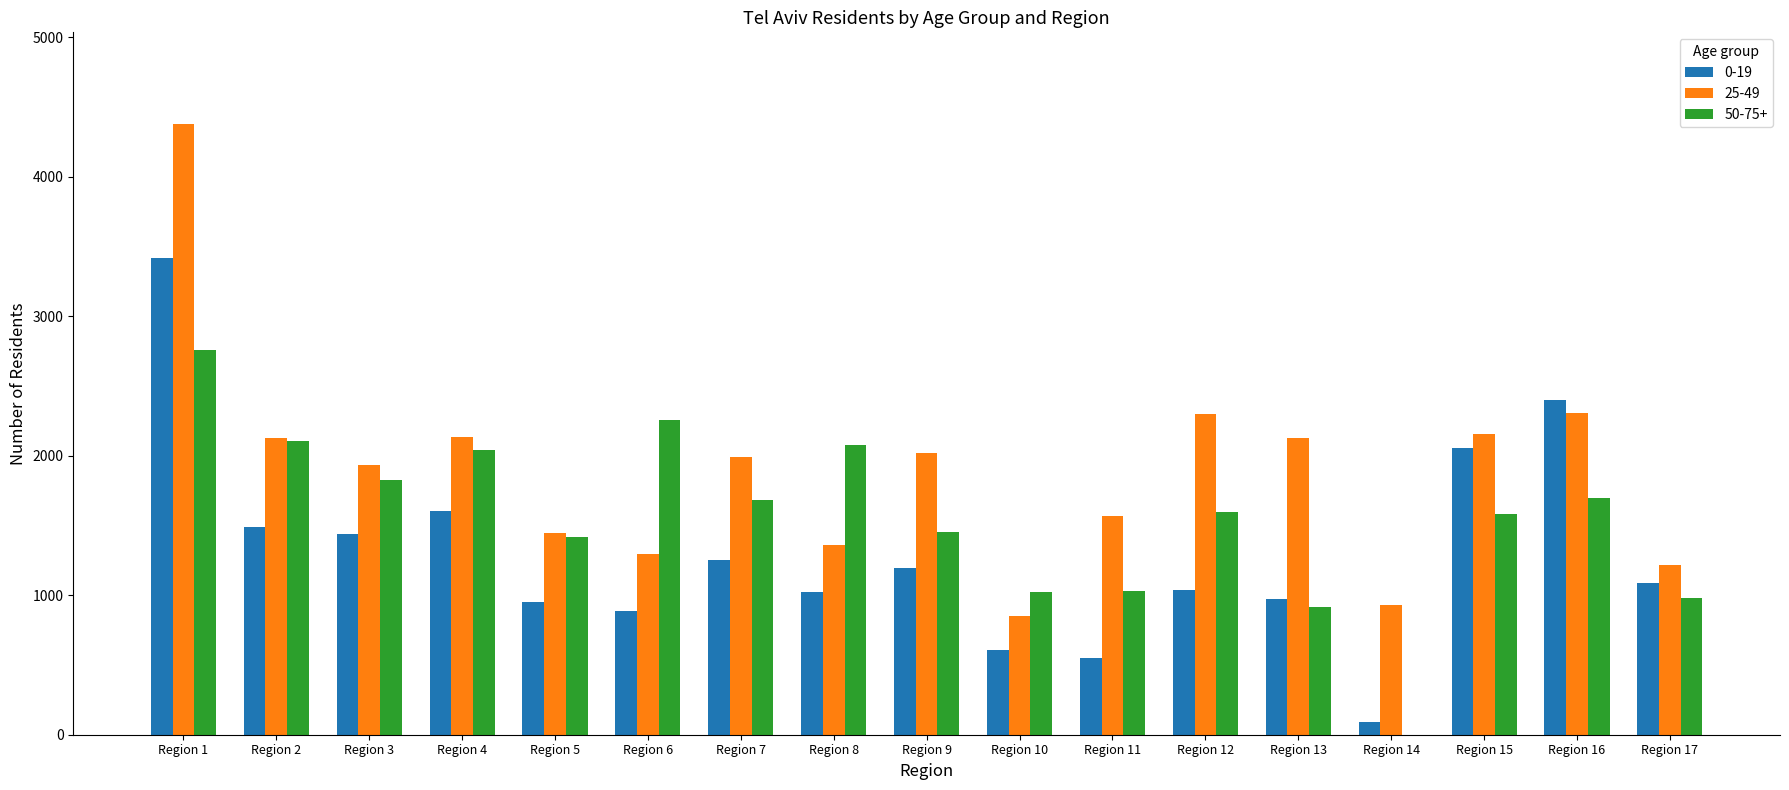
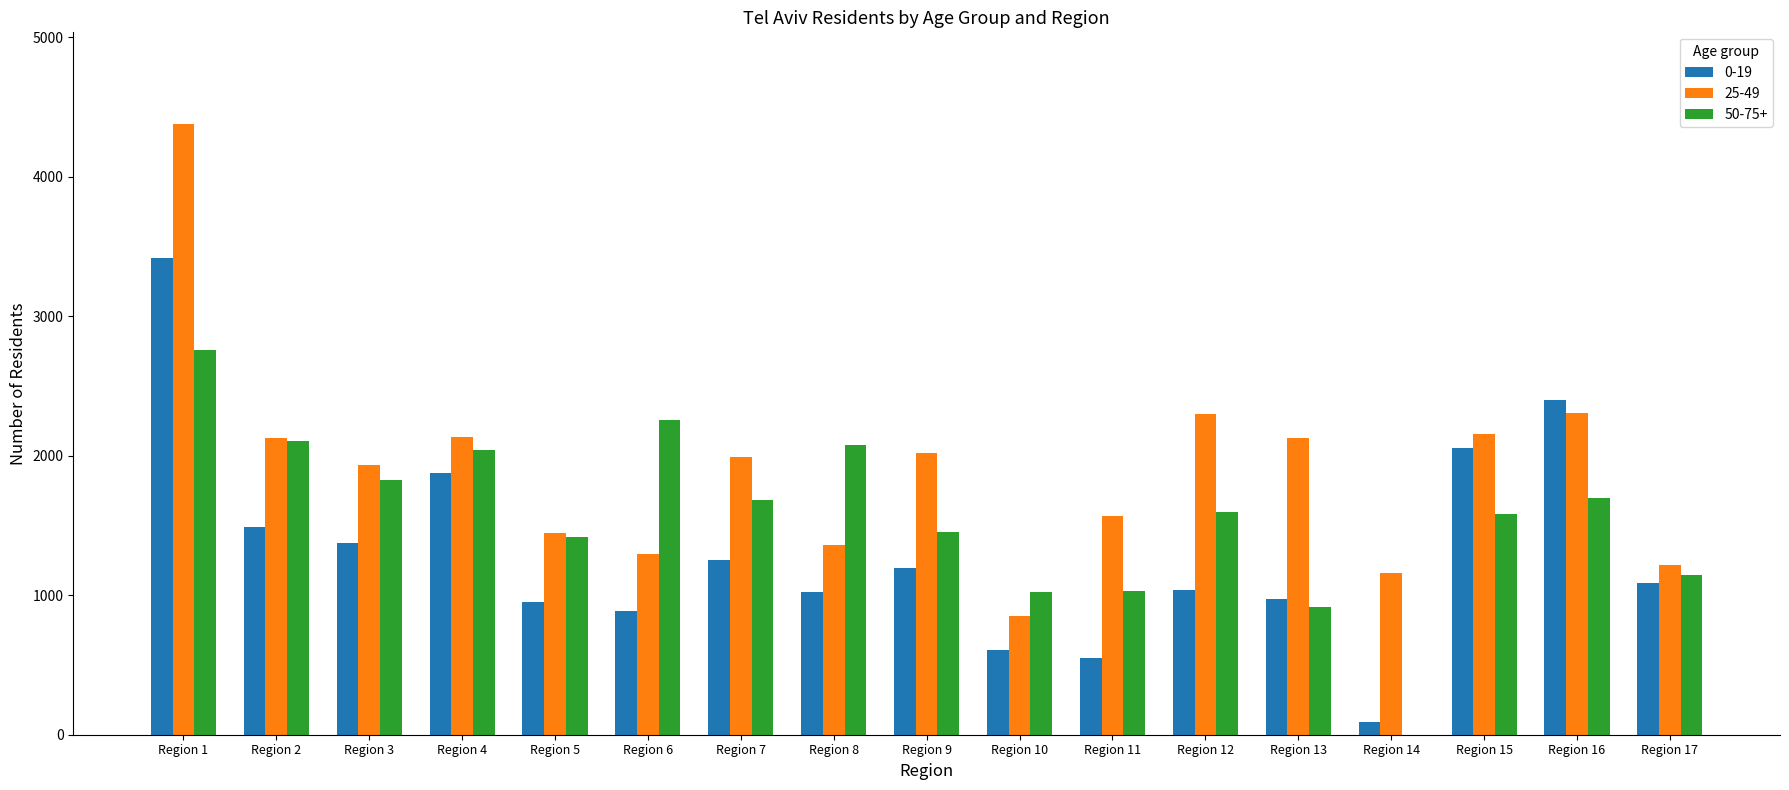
  {
    "0-19": {
      "Region 1": 3420,
      "Region 2": 1490,
-     "Region 3": 1440,
-     "Region 4": 1610,
+     "Region 3": 1370,
+     "Region 4": 1880,
      "Region 5": 950,
      "Region 6": 890,
      "Region 7": 1250,
      "Region 8": 1030,
      "Region 9": 1190,
      "Region 10": 610,
      "Region 11": 550,
      "Region 12": 1040,
      "Region 13": 970,
      "Region 14": 90,
      "Region 15": 2050,
      "Region 16": 2400,
      "Region 17": 1090
    },
    "25-49": {
      "Region 1": 4380,
      "Region 2": 2130,
      "Region 3": 1930,
      "Region 4": 2130,
      "Region 5": 1450,
      "Region 6": 1290,
      "Region 7": 1990,
      "Region 8": 1360,
      "Region 9": 2020,
      "Region 10": 850,
      "Region 11": 1570,
      "Region 12": 2300,
      "Region 13": 2130,
-     "Region 14": 930,
+     "Region 14": 1160,
      "Region 15": 2160,
      "Region 16": 2310,
      "Region 17": 1220
    },
    "50-75+": {
      "Region 1": 2760,
      "Region 2": 2100,
      "Region 3": 1820,
      "Region 4": 2040,
      "Region 5": 1420,
      "Region 6": 2250,
      "Region 7": 1690,
      "Region 8": 2080,
      "Region 9": 1450,
      "Region 10": 1020,
      "Region 11": 1030,
      "Region 12": 1600,
      "Region 13": 910,
      "Region 14": 0,
      "Region 15": 1580,
      "Region 16": 1700,
-     "Region 17": 980
+     "Region 17": 1150
    }
  }
